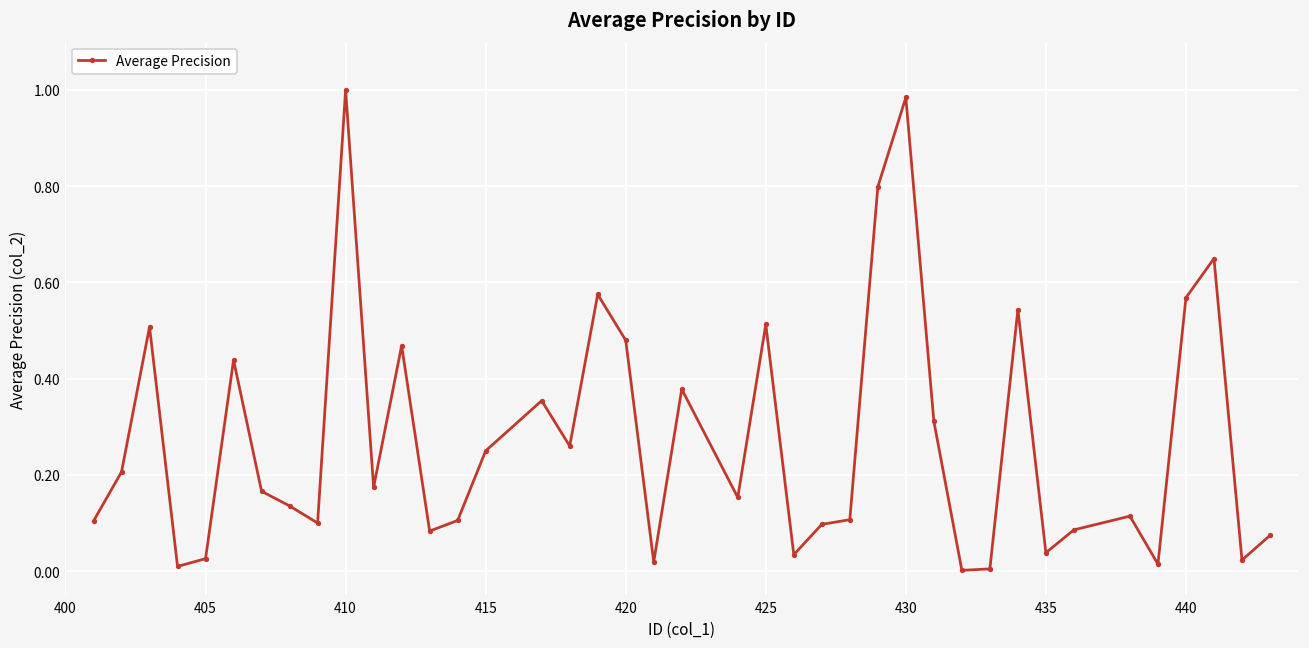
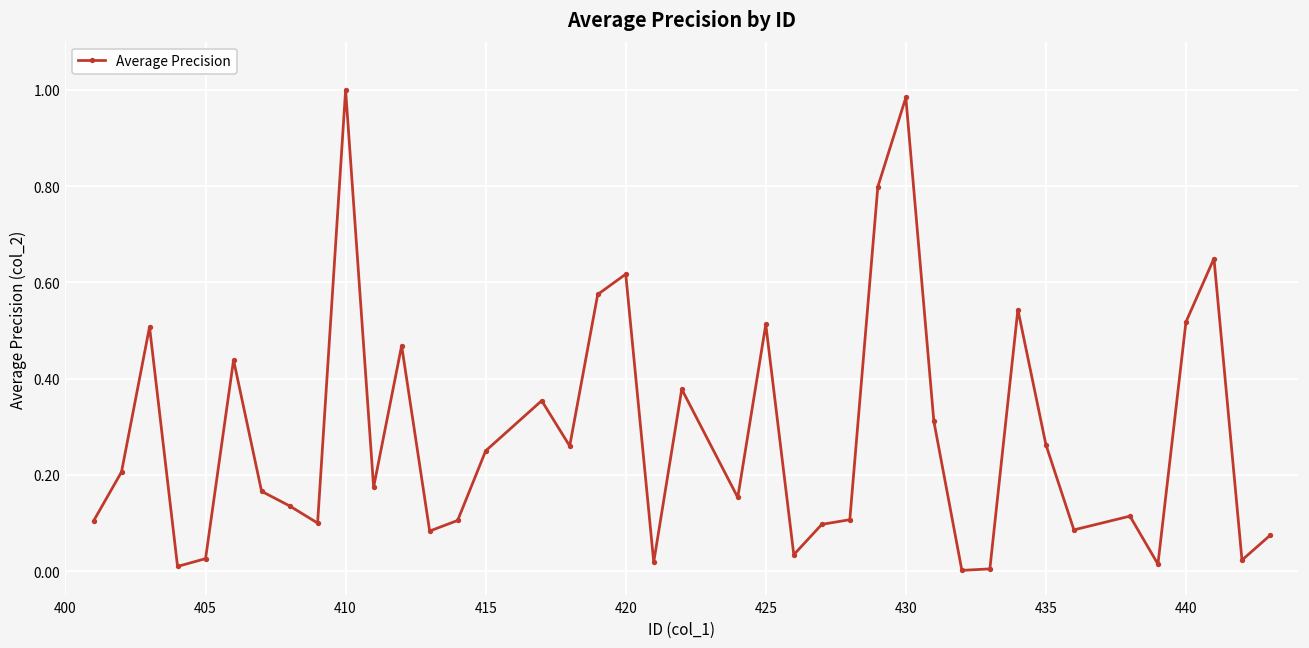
  {
    "405": 0.03,
    "410": 1.00,
    "415": 0.25,
-   "420": 0.48,
+   "420": 0.62,
    "425": 0.51,
    "430": 0.98,
-   "435": 0.04,
-   "440": 0.57
+   "435": 0.26,
+   "440": 0.52
  }
